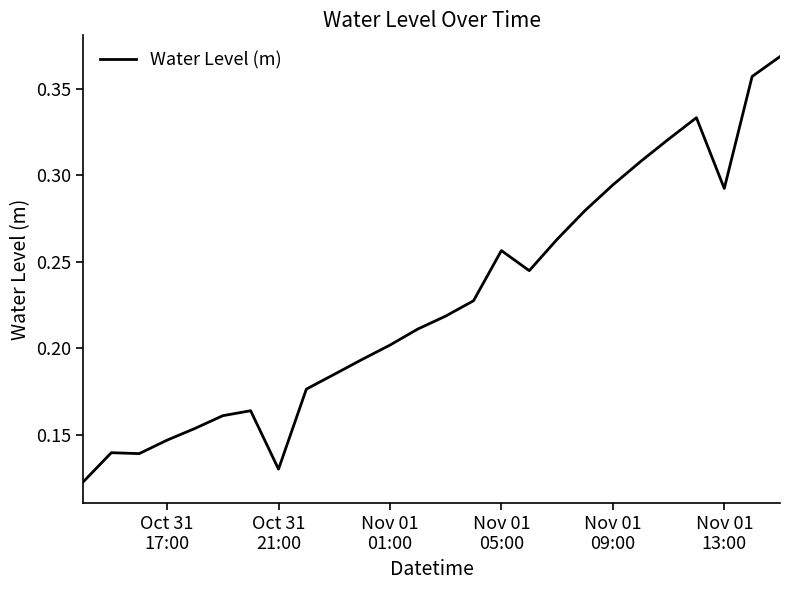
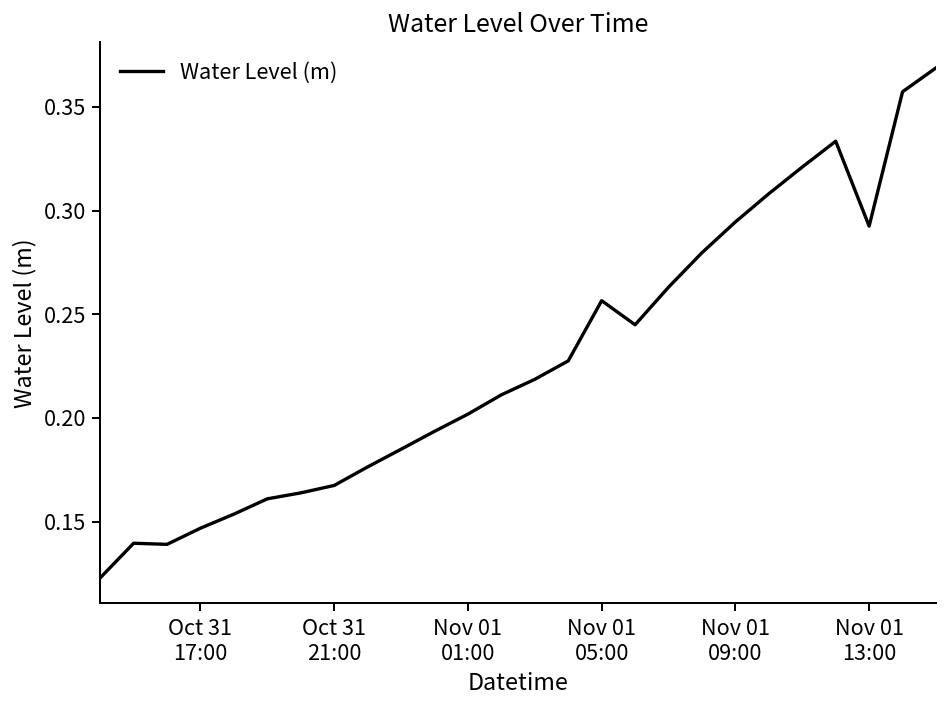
  {
    "Oct 31 17:00": 0.147,
-   "Oct 31 21:00": 0.130,
+   "Oct 31 21:00": 0.167,
    "Nov 01 01:00": 0.202,
    "Nov 01 05:00": 0.257,
    "Nov 01 09:00": 0.294,
    "Nov 01 13:00": 0.292
  }
